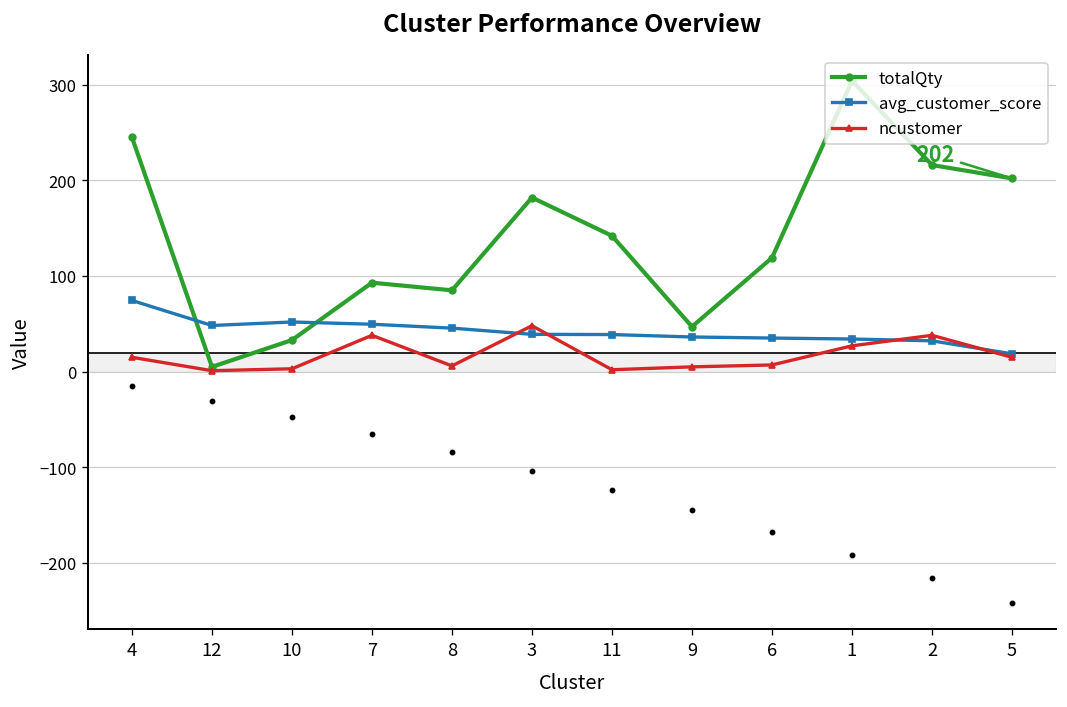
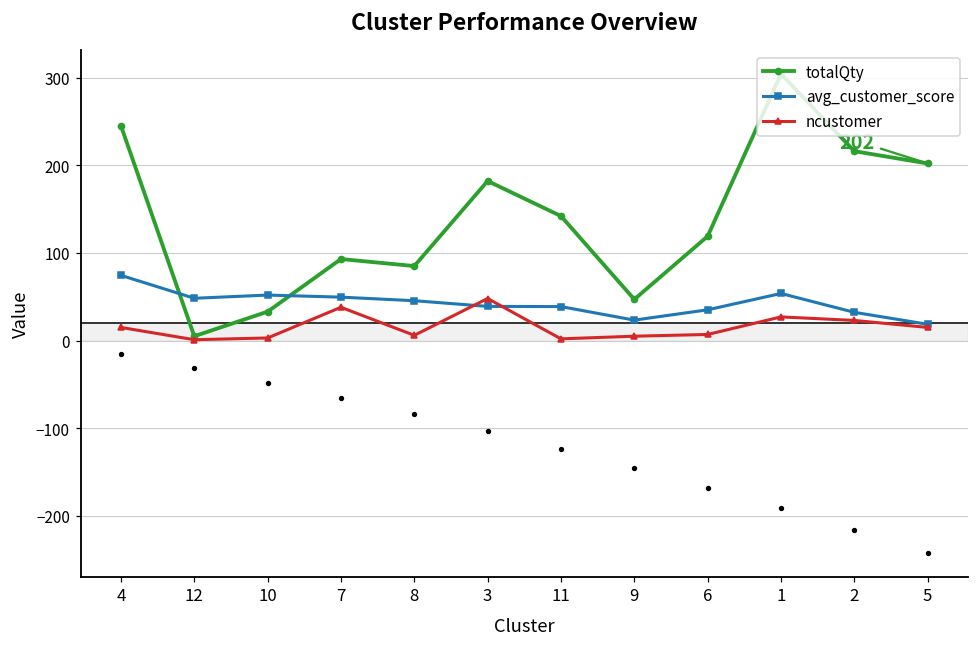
  {
    "totalQty": {
      "4": 250,
      "12": 10,
      "10": 30,
      "7": 90,
      "8": 90,
      "3": 180,
      "11": 140,
      "9": 50,
      "6": 120,
      "5": 200
    },
    "avg_customer_score": {
      "4": 70,
      "12": 50,
      "10": 50,
      "7": 50,
      "8": 50,
      "3": 40,
      "11": 40,
-     "9": 40,
+     "9": 20,
      "6": 40,
-     "1": 30,
+     "1": 50,
      "2": 30,
      "5": 20
    },
    "ncustomer": {
      "4": 20,
      "12": 0,
      "10": 0,
      "7": 40,
      "8": 10,
      "3": 50,
      "11": 0,
      "9": 10,
      "6": 10,
      "1": 30,
-     "2": 40,
+     "2": 20,
      "5": 20
    }
  }
